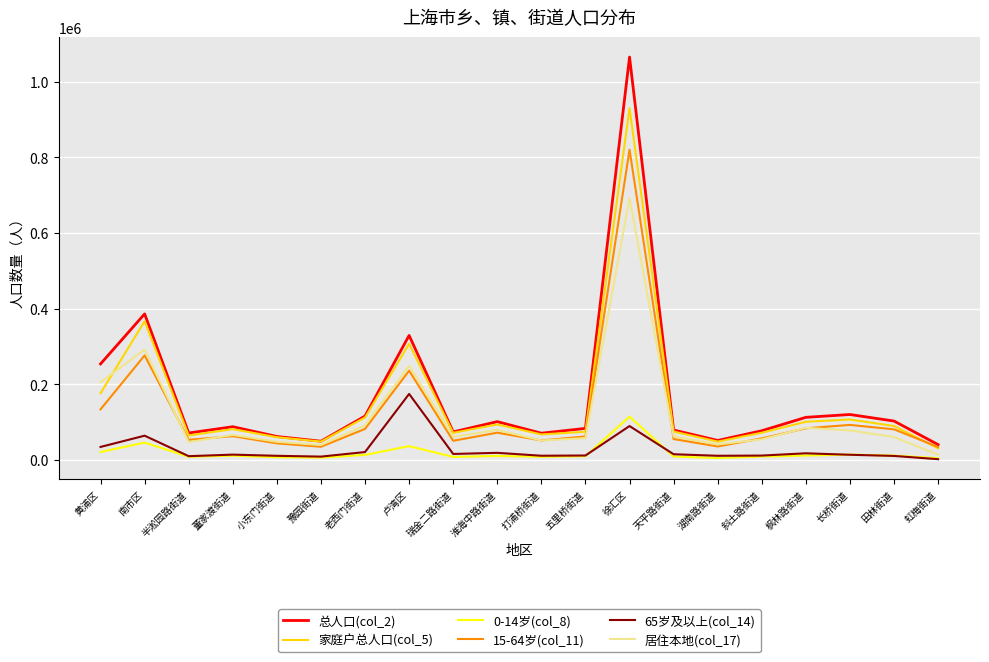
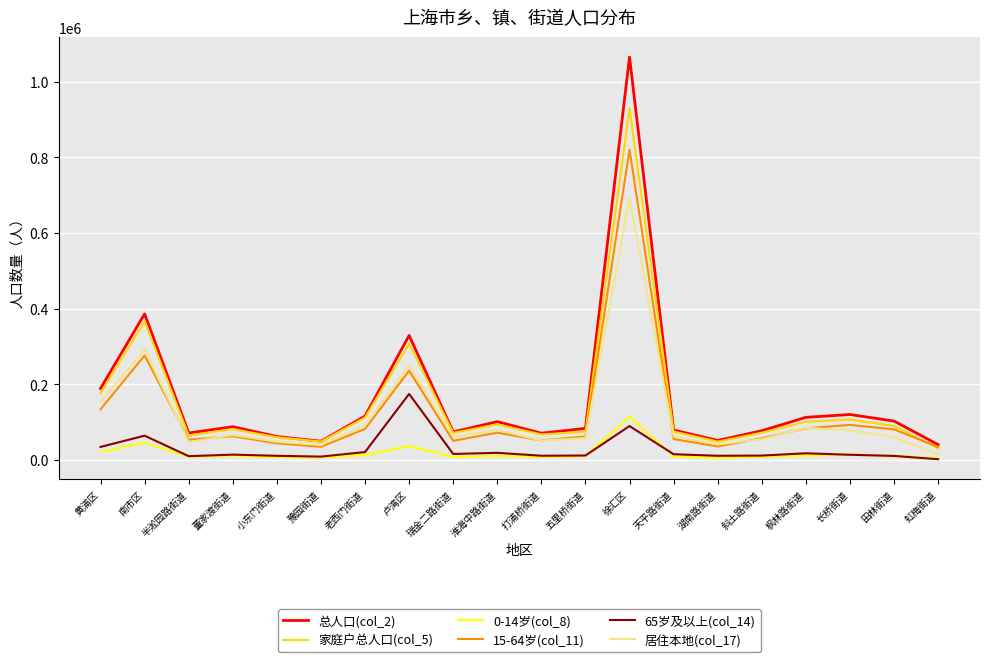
  {
    "总人口(col_2)": {
-     "黄浦区": 250000,
+     "黄浦区": 190000,
      "南市区": 390000,
      "卢湾区": 330000,
      "淮海中路街道": 100000,
      "五里桥街道": 80000,
      "徐汇区": 1060000,
      "枫林路街道": 110000,
      "长桥街道": 120000,
      "田林街道": 100000
    },
    "15-64岁(col_11)": {
      "黄浦区": 130000,
      "南市区": 280000,
      "老西门街道": 80000,
      "卢湾区": 240000,
      "瑞金二路街道": 50000,
      "淮海中路街道": 70000,
      "徐汇区": 820000,
      "天平路街道": 60000,
      "长桥街道": 90000,
      "田林街道": 80000
    },
    "65岁及以上(col_14)": {
      "黄浦区": 30000,
      "南市区": 60000,
      "老西门街道": 20000,
      "卢湾区": 170000,
      "瑞金二路街道": 20000,
      "淮海中路街道": 20000,
      "徐汇区": 90000
    },
    "居住本地(col_17)": {
-     "黄浦区": 210000,
+     "黄浦区": 150000,
      "南市区": 290000,
      "老西门街道": 90000,
      "卢湾区": 250000,
      "瑞金二路街道": 60000,
      "淮海中路街道": 80000,
      "徐汇区": 690000,
      "天平路街道": 60000,
      "长桥街道": 80000,
      "田林街道": 60000,
      "虹梅街道": 10000
    }
  }
